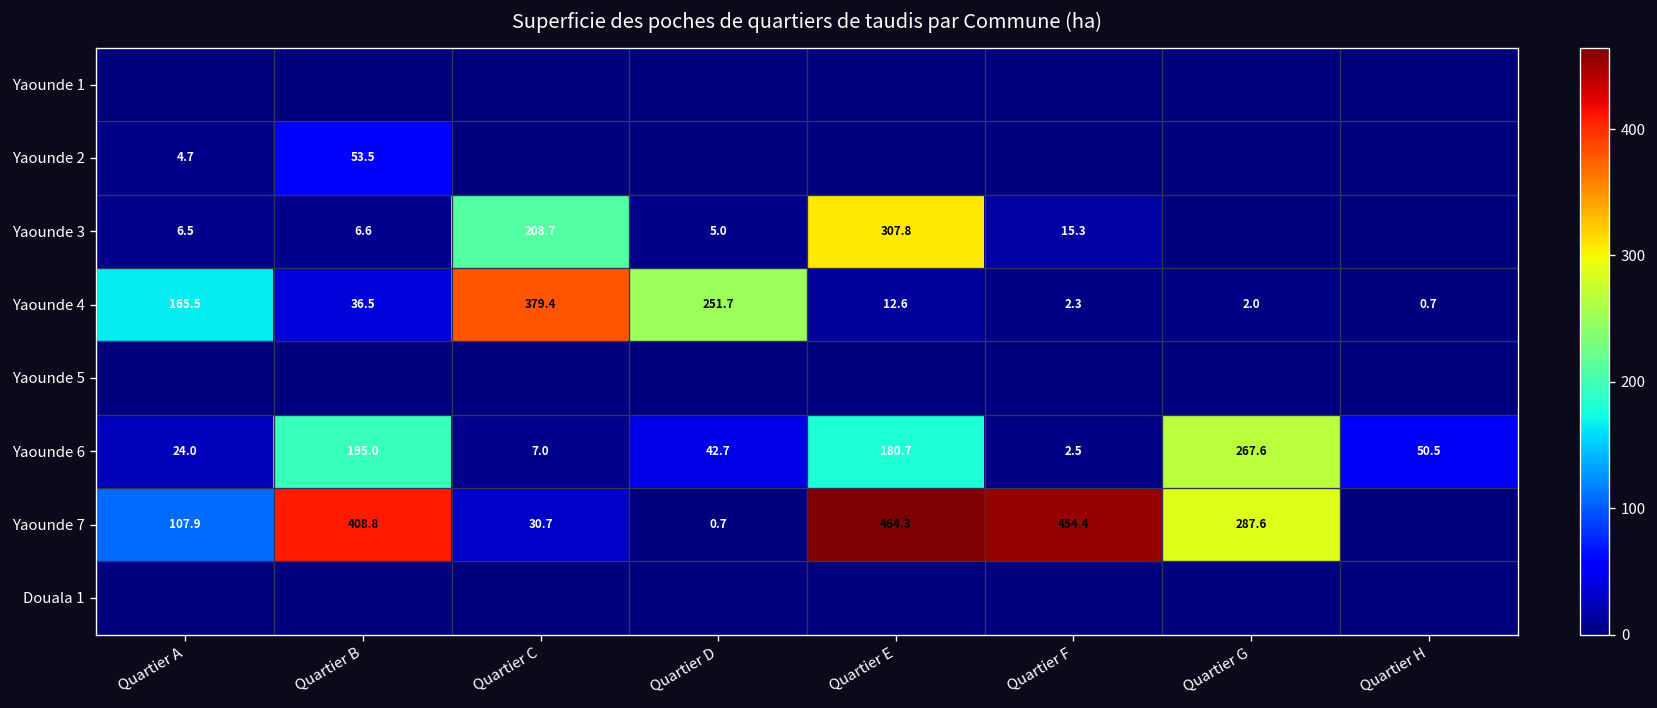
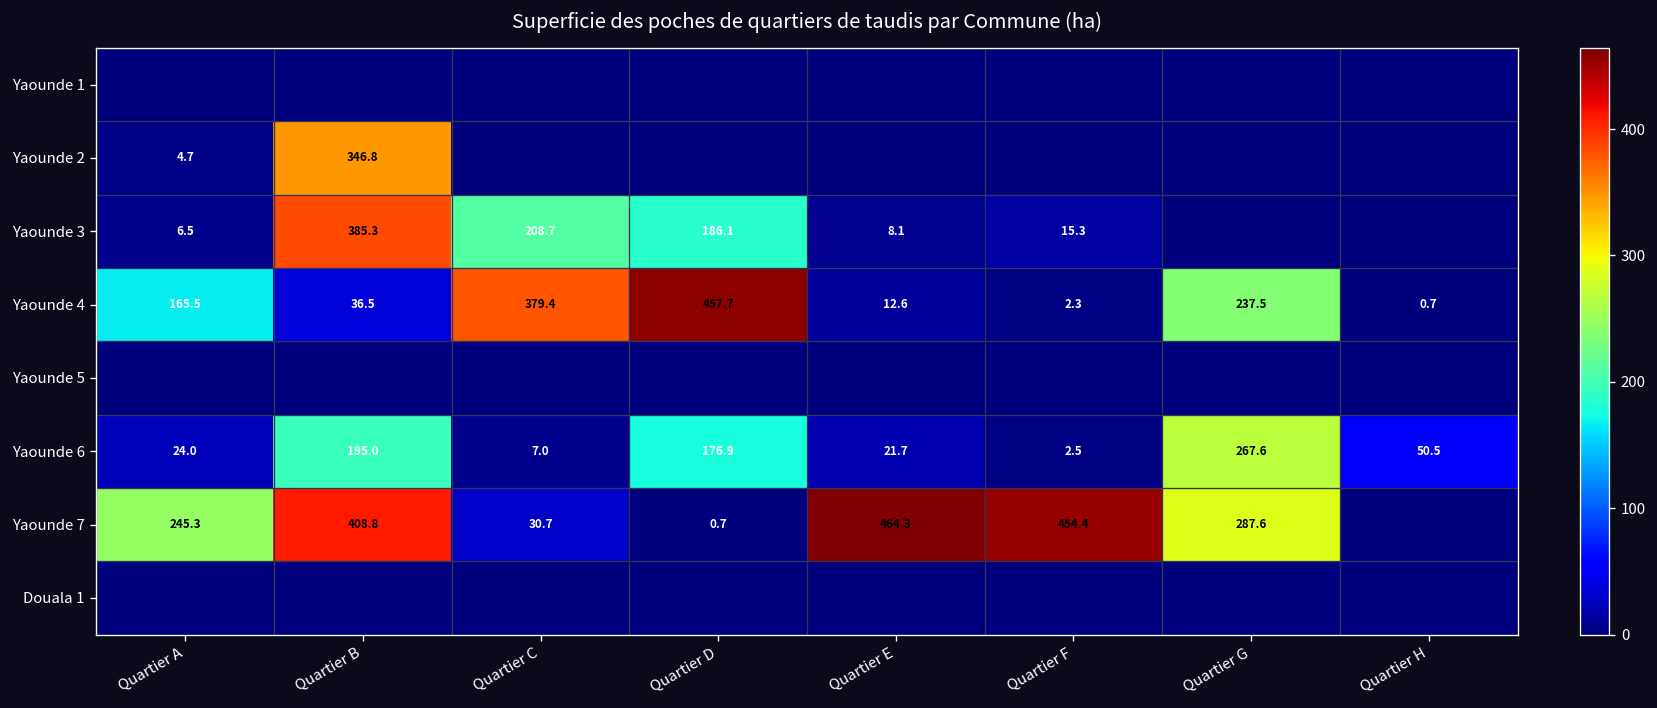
  {
    "Yaounde 2": {
      "Quartier A": 4.7,
-     "Quartier B": 53.5
+     "Quartier B": 346.8
    },
    "Yaounde 3": {
      "Quartier A": 6.5,
-     "Quartier B": 6.6,
+     "Quartier B": 385.3,
      "Quartier C": 208.7,
-     "Quartier D": 5.0,
-     "Quartier E": 307.8,
+     "Quartier D": 186.1,
+     "Quartier E": 8.1,
      "Quartier F": 15.3
    },
    "Yaounde 4": {
      "Quartier A": 165.5,
      "Quartier B": 36.5,
      "Quartier C": 379.4,
-     "Quartier D": 251.7,
+     "Quartier D": 457.7,
      "Quartier E": 12.6,
      "Quartier F": 2.3,
-     "Quartier G": 2.0,
+     "Quartier G": 237.5,
      "Quartier H": 0.7
    },
    "Yaounde 6": {
      "Quartier A": 24.0,
      "Quartier B": 195.0,
      "Quartier C": 7.0,
-     "Quartier D": 42.7,
-     "Quartier E": 180.7,
+     "Quartier D": 176.9,
+     "Quartier E": 21.7,
      "Quartier F": 2.5,
      "Quartier G": 267.6,
      "Quartier H": 50.5
    },
    "Yaounde 7": {
-     "Quartier A": 107.9,
+     "Quartier A": 245.3,
      "Quartier B": 408.8,
      "Quartier C": 30.7,
      "Quartier D": 0.7,
      "Quartier E": 464.3,
      "Quartier F": 454.4,
      "Quartier G": 287.6
    }
  }
